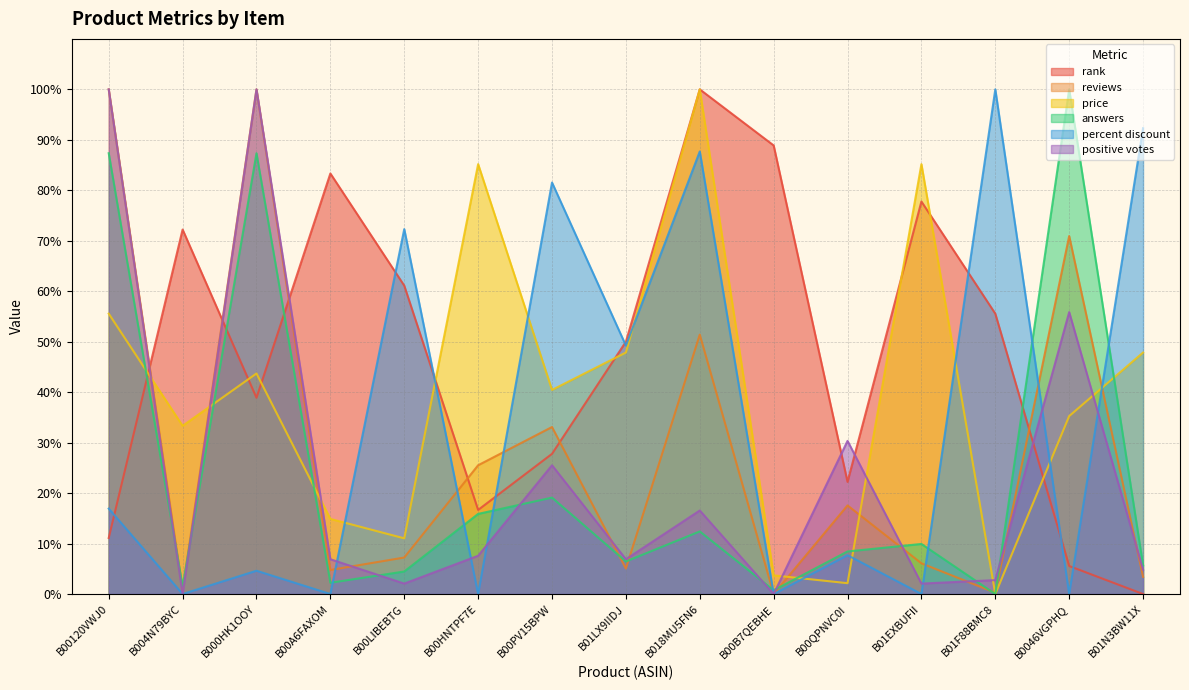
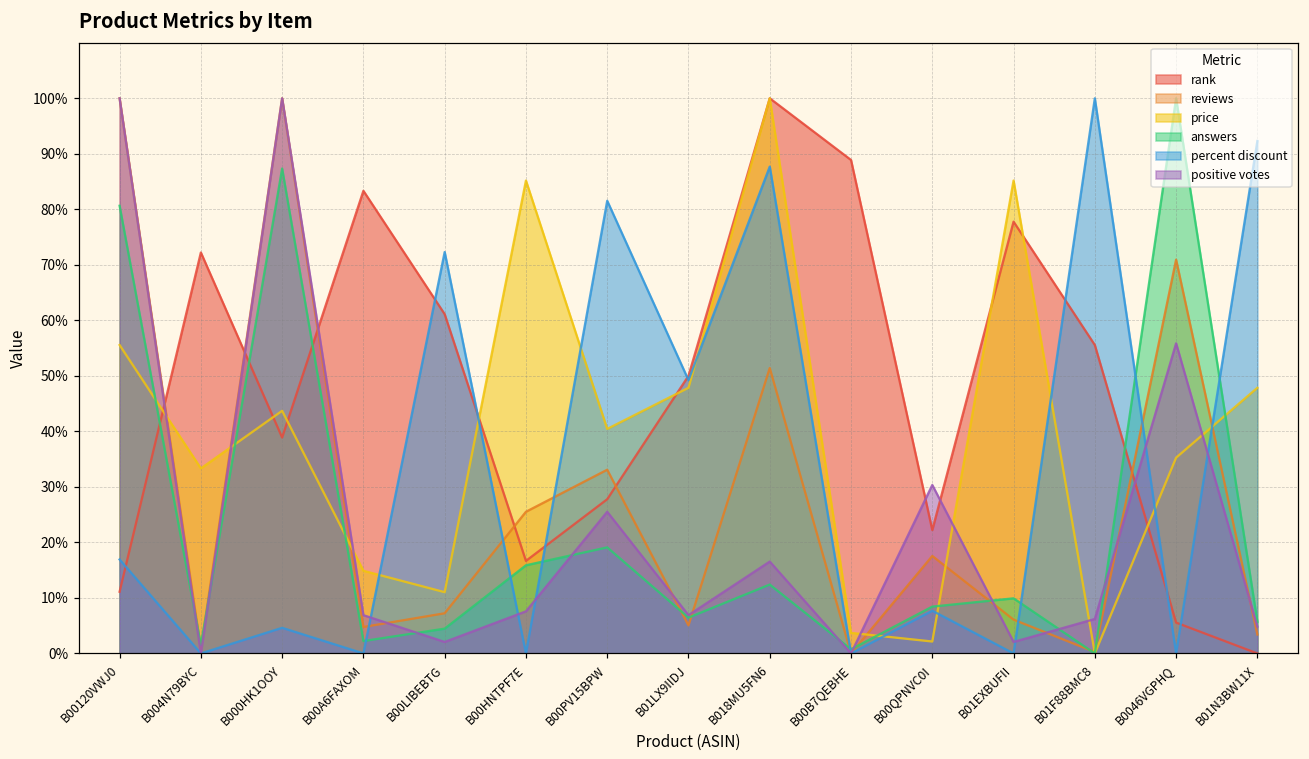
  {
    "answers": {
-     "B00120VWJ0": "87%",
+     "B00120VWJ0": "81%",
      "B004N79BYC": "1%",
      "B000HK1OOY": "87%",
      "B00A6FAXOM": "2%",
      "B00LIBEBTG": "4%",
      "B00HNTPF7E": "16%",
      "B00PV15BPW": "19%",
      "B018MU5FN6": "12%",
      "B00B7QEBHE": "1%",
      "B00QPNVC0I": "8%",
      "B01EXBUFII": "10%",
      "B01N3BW11X": "6%"
    },
    "percent discount": {
      "B00120VWJ0": "17%",
      "B000HK1OOY": "5%",
      "B00A6FAXOM": "0%",
      "B00LIBEBTG": "72%",
      "B00HNTPF7E": "0%",
      "B00PV15BPW": "82%",
      "B01LX9IIDJ": "49%",
      "B018MU5FN6": "88%",
      "B00QPNVC0I": "8%",
      "B01EXBUFII": "0%",
      "B01F88BMC8": "100%",
      "B0046VGPHQ": "0%"
    },
    "positive votes": {
      "B00A6FAXOM": "7%",
      "B00LIBEBTG": "2%",
      "B00HNTPF7E": "8%",
      "B00PV15BPW": "26%",
      "B018MU5FN6": "17%",
      "B00QPNVC0I": "30%",
      "B01EXBUFII": "2%",
-     "B01F88BMC8": "3%",
+     "B01F88BMC8": "6%",
      "B0046VGPHQ": "56%",
      "B01N3BW11X": "5%"
    }
  }
